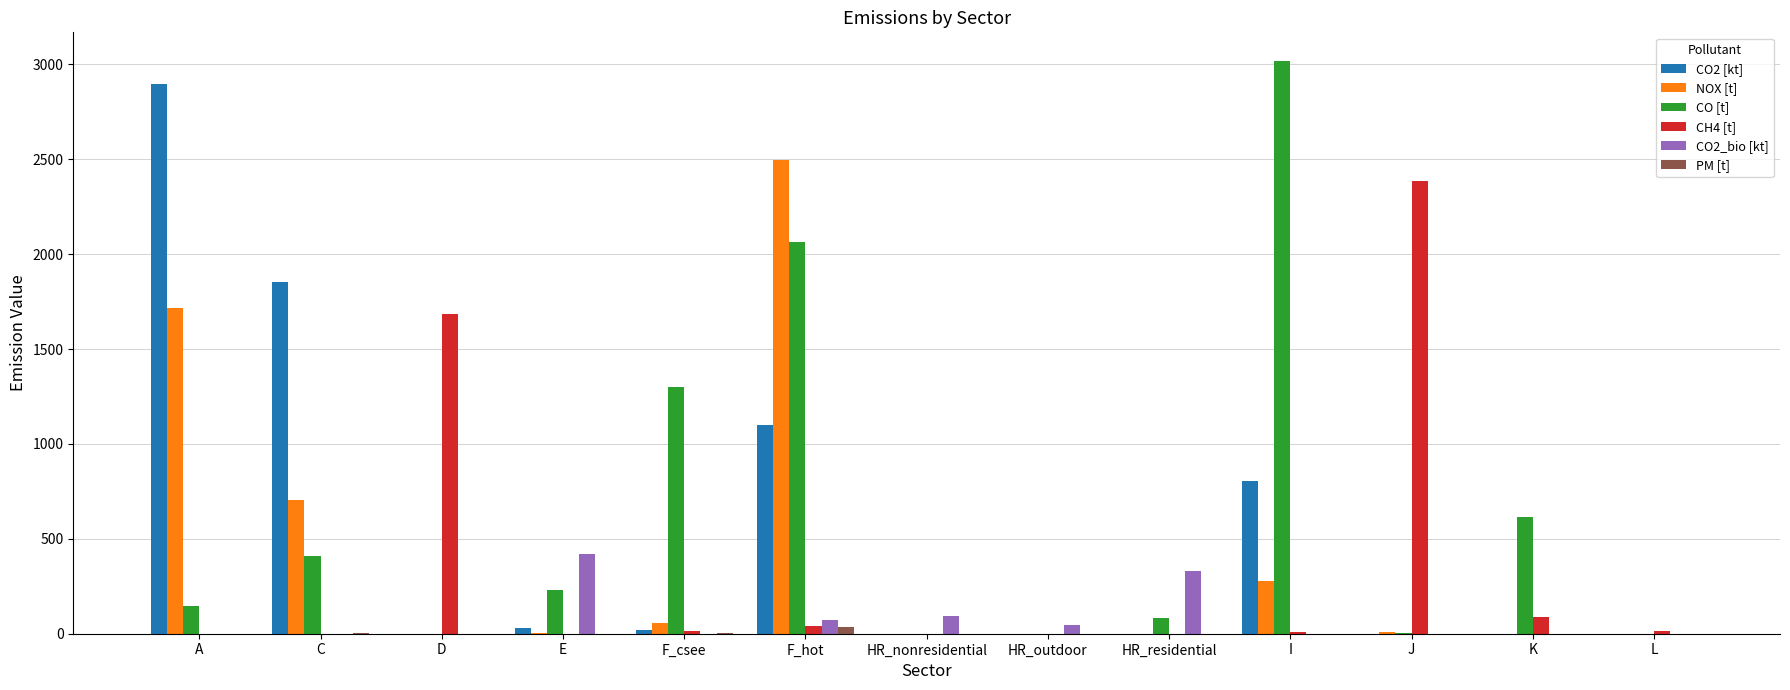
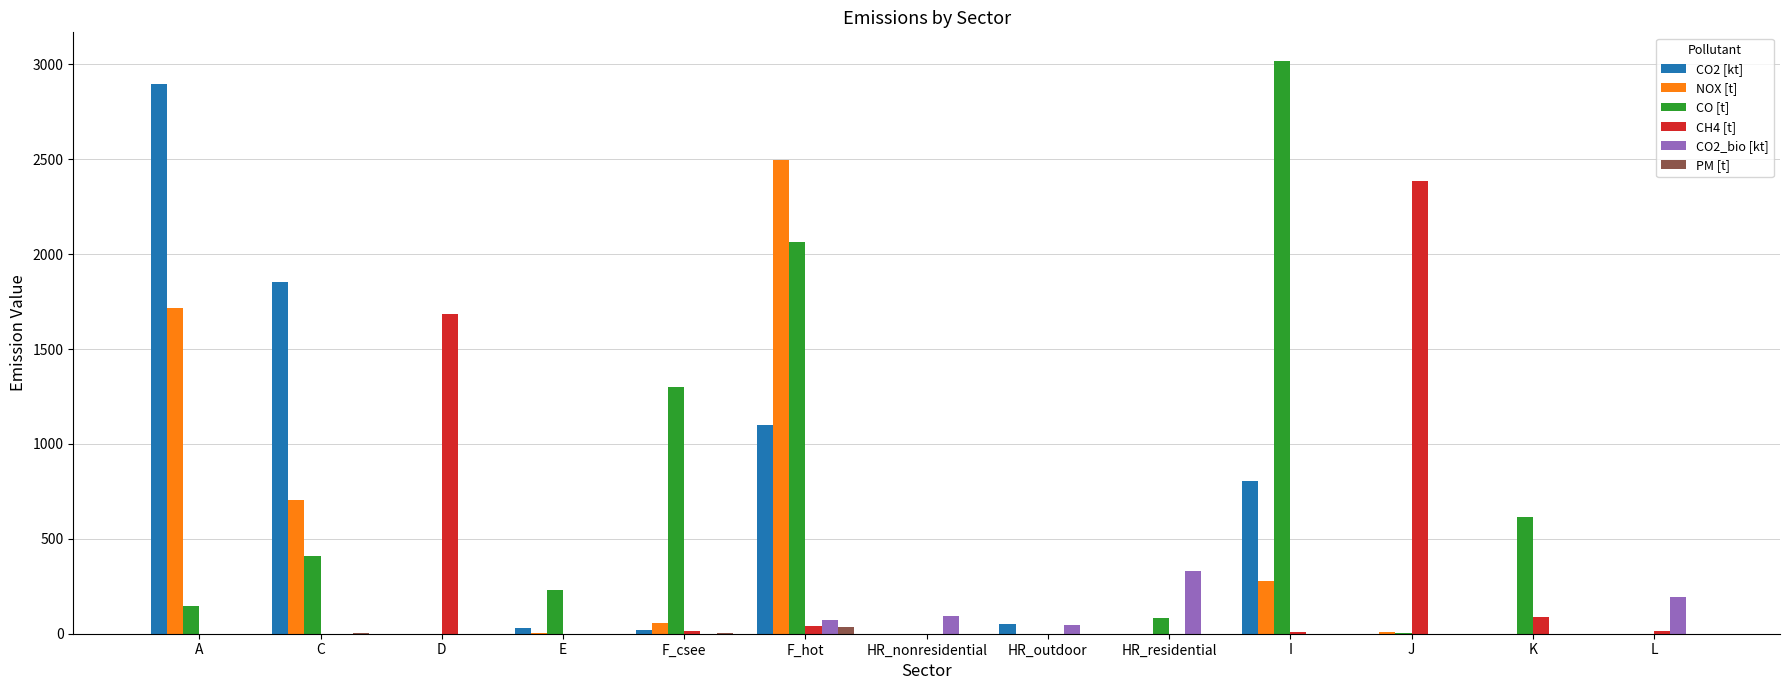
  {
    "CO2 [kt]": {
      "A": 2900,
      "C": 1850,
      "E": 30,
      "F_csee": 20,
      "F_hot": 1100,
      "HR_nonresidential": 0,
-     "HR_outdoor": 0,
+     "HR_outdoor": 50,
      "HR_residential": 0,
      "I": 810,
      "J": 0,
      "K": 0
    },
    "NOX [t]": {
      "A": 1720,
      "C": 710,
      "D": 0,
      "F_csee": 60,
      "F_hot": 2490,
      "HR_nonresidential": 0,
      "HR_outdoor": 0,
      "HR_residential": 0,
      "I": 280,
      "K": 0
    },
    "CO [t]": {
      "A": 140,
      "C": 410,
      "D": 0,
      "E": 230,
      "F_csee": 1300,
      "F_hot": 2060,
      "HR_nonresidential": 0,
      "HR_outdoor": 0,
      "HR_residential": 80,
      "I": 3020,
      "K": 620
    },
    "CH4 [t]": {
      "A": 0,
      "C": 0,
      "D": 1690,
      "E": 0,
      "F_hot": 40,
      "HR_nonresidential": 0,
      "HR_outdoor": 0,
      "HR_residential": 0,
      "J": 2390,
      "K": 90,
      "L": 20
    },
    "CO2_bio [kt]": {
      "A": 0,
      "C": 0,
      "D": 0,
-     "E": 420,
+     "E": 0,
      "F_hot": 70,
      "HR_nonresidential": 90,
      "HR_outdoor": 50,
      "HR_residential": 330,
      "I": 0,
      "J": 0,
      "K": 0,
-     "L": 0
+     "L": 190
    },
    "PM [t]": {
      "A": 0,
      "D": 0,
      "E": 0,
      "F_hot": 30,
      "HR_nonresidential": 0,
      "HR_outdoor": 0,
      "HR_residential": 0,
      "I": 0,
      "J": 0,
      "K": 0,
      "L": 0
    }
  }
